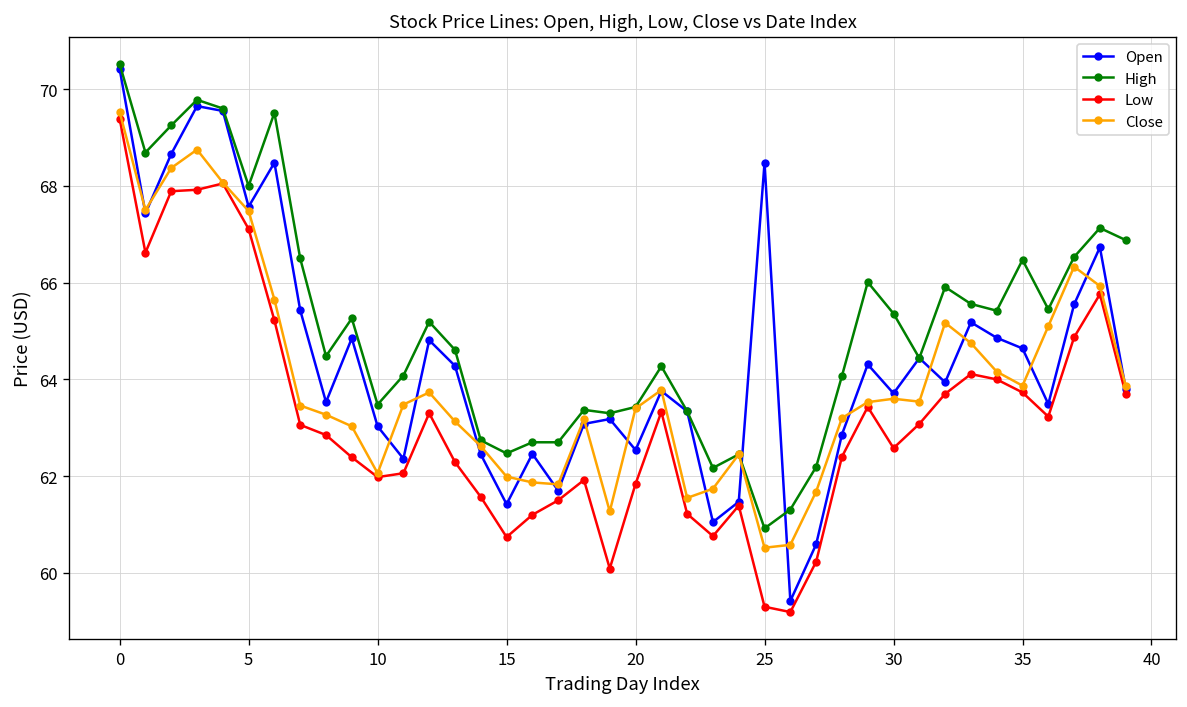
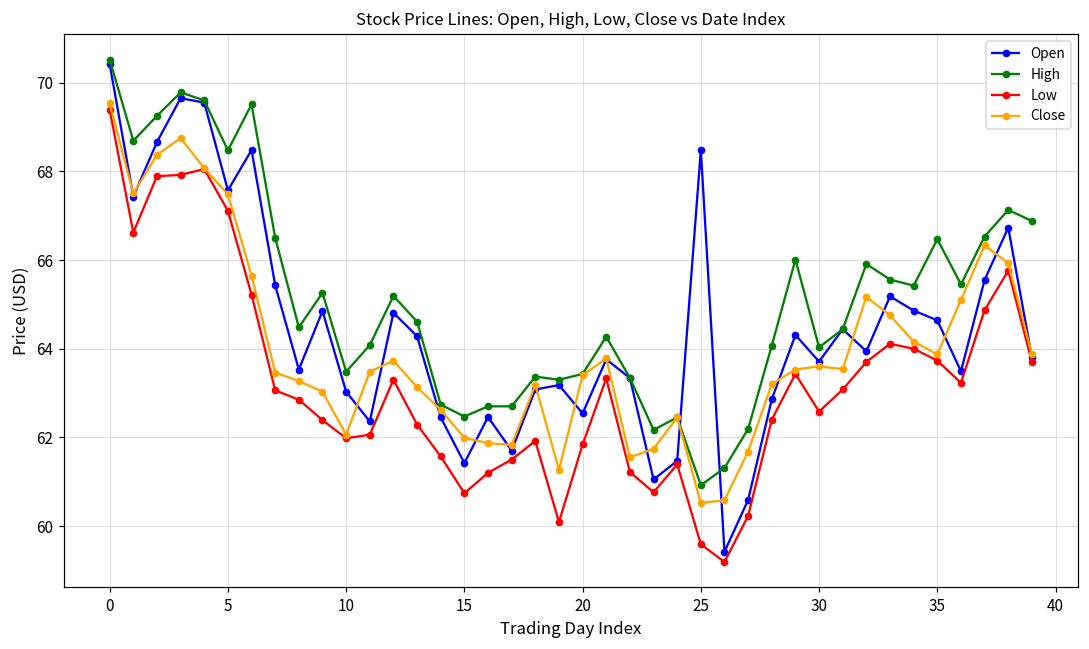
  {
    "Open": {
      "0": 70.4,
      "5": 67.6,
      "10": 63.0,
      "15": 61.4,
      "20": 62.5,
      "25": 68.5,
      "30": 63.7,
      "35": 64.6
    },
    "High": {
      "0": 70.5,
-     "5": 68.0,
+     "5": 68.5,
      "10": 63.5,
      "15": 62.5,
      "25": 60.9,
-     "30": 65.4,
+     "30": 64.0,
      "35": 66.5
    },
    "Low": {
      "0": 69.4,
      "5": 67.1,
      "10": 62.0,
      "15": 60.7,
      "20": 61.8,
-     "25": 59.3,
+     "25": 59.6,
      "30": 62.6,
      "35": 63.7
    },
    "Close": {
      "0": 69.5,
      "5": 67.5,
      "10": 62.1,
      "15": 62.0,
      "25": 60.5,
      "30": 63.6,
      "35": 63.9
    }
  }
